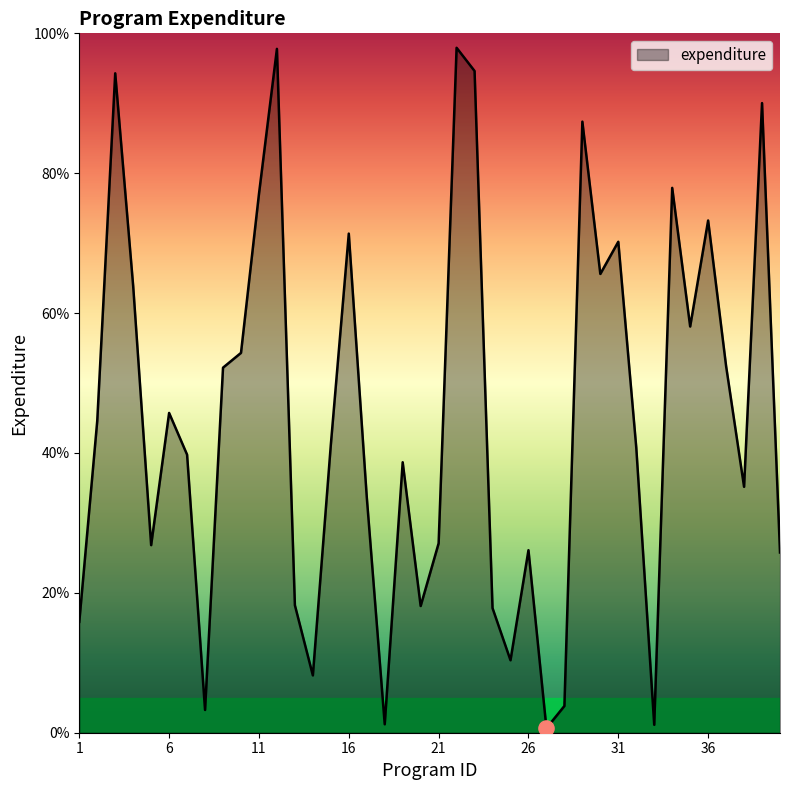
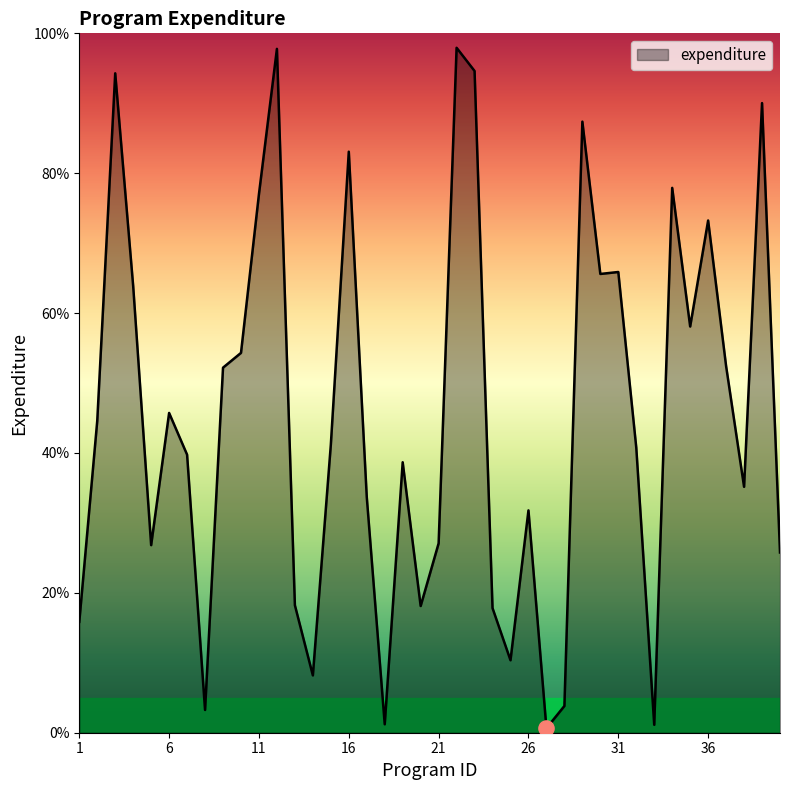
  {
    "expenditure": {
      "1": "16%",
      "6": "46%",
      "11": "77%",
-     "16": "71%",
+     "16": "83%",
      "21": "27%",
-     "26": "26%",
-     "31": "70%",
+     "26": "32%",
+     "31": "66%",
      "36": "73%"
    }
  }
